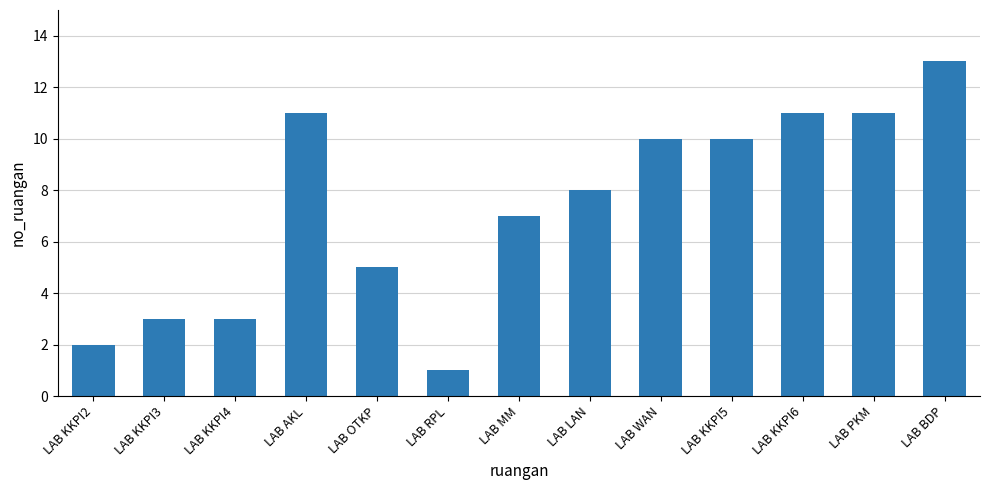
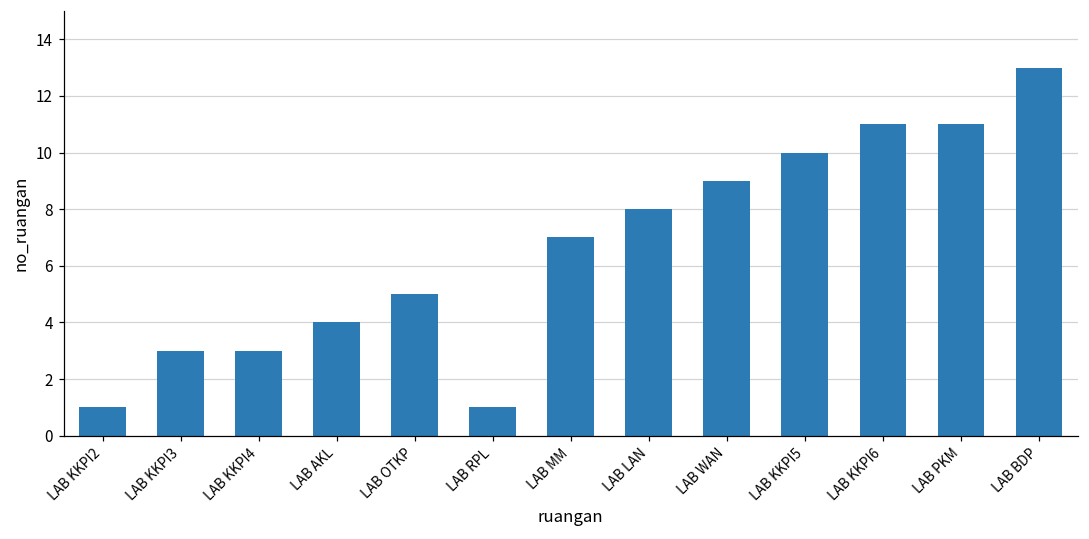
  {
-   "LAB KKPI2": 2,
+   "LAB KKPI2": 1,
    "LAB KKPI3": 3,
    "LAB KKPI4": 3,
-   "LAB AKL": 11,
+   "LAB AKL": 4,
    "LAB OTKP": 5,
    "LAB RPL": 1,
    "LAB MM": 7,
    "LAB LAN": 8,
-   "LAB WAN": 10,
+   "LAB WAN": 9,
    "LAB KKPI5": 10,
    "LAB KKPI6": 11,
    "LAB PKM": 11,
    "LAB BDP": 13
  }
